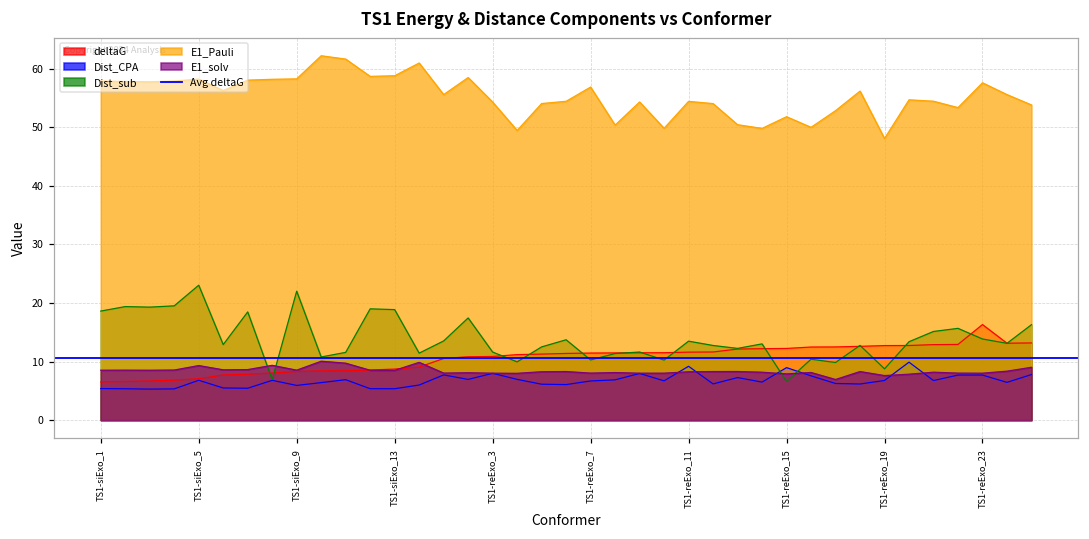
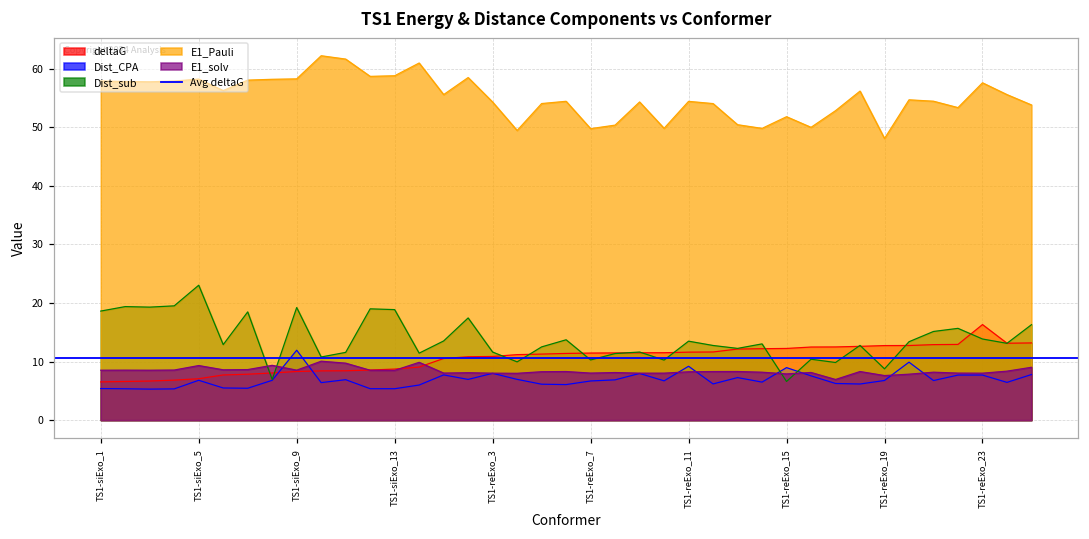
  {
    "deltaG": {
      "TS1-siExo_1": 7,
      "TS1-reExo_3": 11,
      "TS1-reExo_7": 11,
      "TS1-reExo_11": 12,
      "TS1-reExo_15": 12,
      "TS1-reExo_19": 13,
      "TS1-reExo_23": 16
    },
    "Dist_CPA": {
      "TS1-siExo_1": 5,
-     "TS1-siExo_9": 6,
+     "TS1-siExo_9": 12,
      "TS1-siExo_13": 5,
      "TS1-reExo_7": 7,
      "TS1-reExo_11": 9,
      "TS1-reExo_15": 9,
      "TS1-reExo_19": 7
    },
    "Dist_sub": {
      "TS1-siExo_1": 19,
      "TS1-siExo_5": 23,
-     "TS1-siExo_9": 22,
+     "TS1-siExo_9": 19,
      "TS1-siExo_13": 19,
      "TS1-reExo_3": 12,
      "TS1-reExo_7": 10,
      "TS1-reExo_11": 13,
      "TS1-reExo_15": 7,
      "TS1-reExo_19": 9,
      "TS1-reExo_23": 14
    },
    "E1_Pauli": {
      "TS1-siExo_9": 58,
      "TS1-siExo_13": 59,
      "TS1-reExo_3": 54,
-     "TS1-reExo_7": 57,
+     "TS1-reExo_7": 50,
      "TS1-reExo_11": 54,
      "TS1-reExo_15": 52,
      "TS1-reExo_19": 48,
      "TS1-reExo_23": 58
    },
    "E1_solv": {
      "TS1-siExo_1": 9,
      "TS1-siExo_5": 9,
      "TS1-reExo_7": 8,
      "TS1-reExo_11": 8,
      "TS1-reExo_15": 8,
      "TS1-reExo_19": 8
    }
  }
